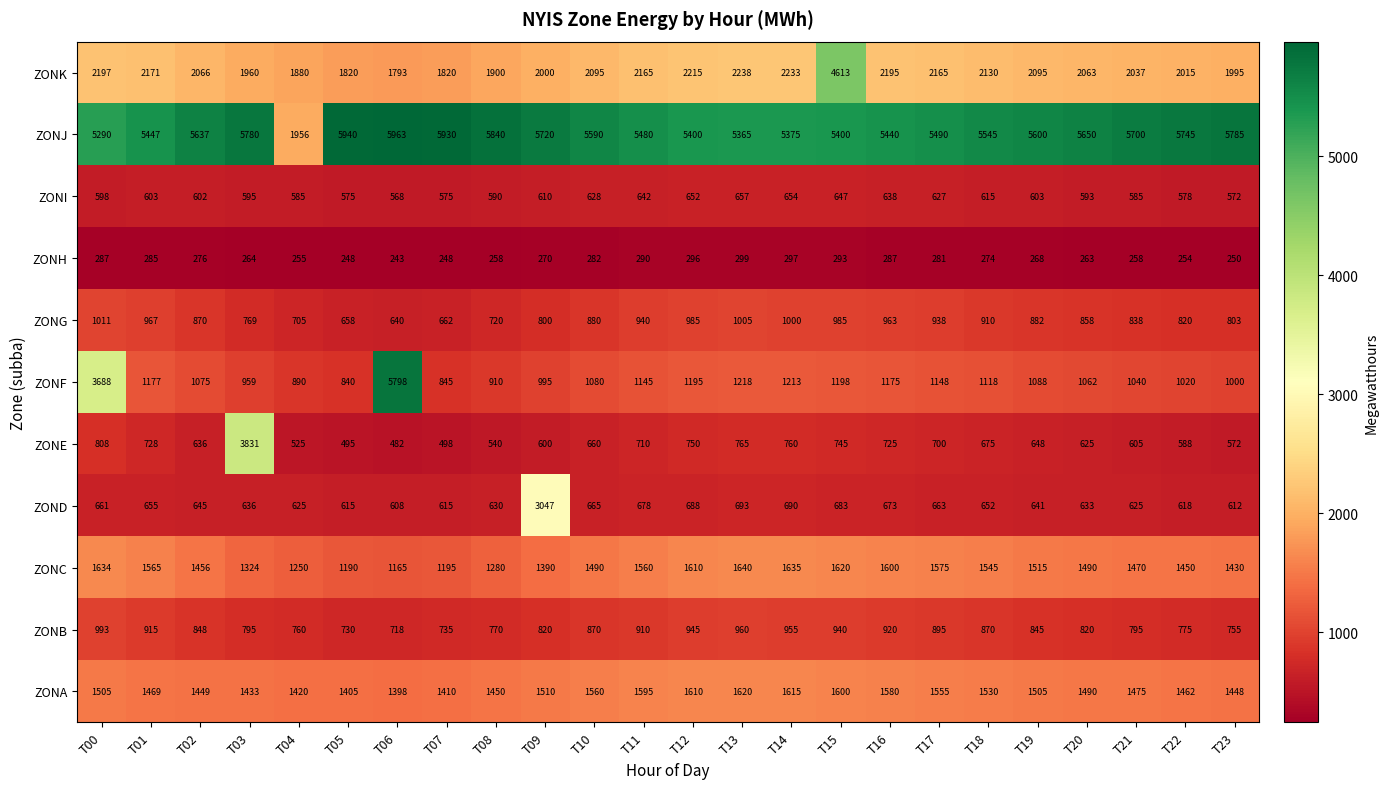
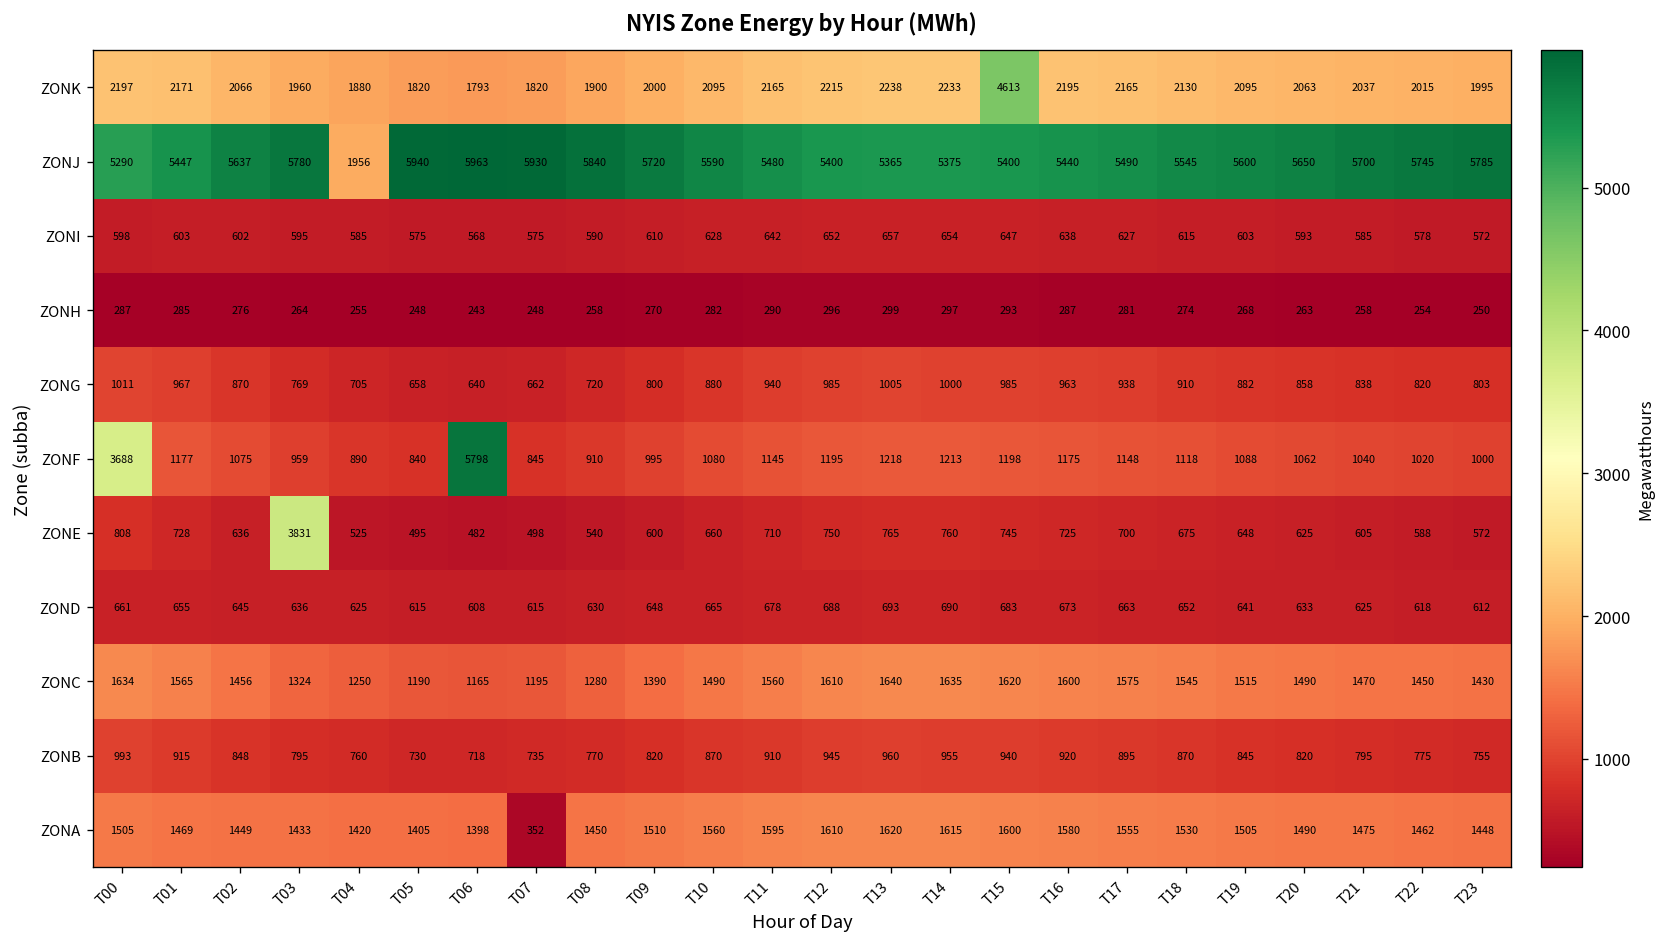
  {
    "ZOND": {
      "T00": 661,
      "T01": 655,
      "T02": 645,
      "T03": 636,
      "T04": 625,
      "T05": 615,
      "T06": 608,
      "T07": 615,
      "T08": 630,
-     "T09": 3047,
+     "T09": 648,
      "T10": 665,
      "T11": 678,
      "T12": 688,
      "T13": 693,
      "T14": 690,
      "T15": 683,
      "T16": 673,
      "T17": 663,
      "T18": 652,
      "T19": 641,
      "T20": 633,
      "T21": 625,
      "T22": 618,
      "T23": 612
    },
    "ZONA": {
      "T00": 1505,
      "T01": 1469,
      "T02": 1449,
      "T03": 1433,
      "T04": 1420,
      "T05": 1405,
      "T06": 1398,
-     "T07": 1410,
+     "T07": 352,
      "T08": 1450,
      "T09": 1510,
      "T10": 1560,
      "T11": 1595,
      "T12": 1610,
      "T13": 1620,
      "T14": 1615,
      "T15": 1600,
      "T16": 1580,
      "T17": 1555,
      "T18": 1530,
      "T19": 1505,
      "T20": 1490,
      "T21": 1475,
      "T22": 1462,
      "T23": 1448
    }
  }
